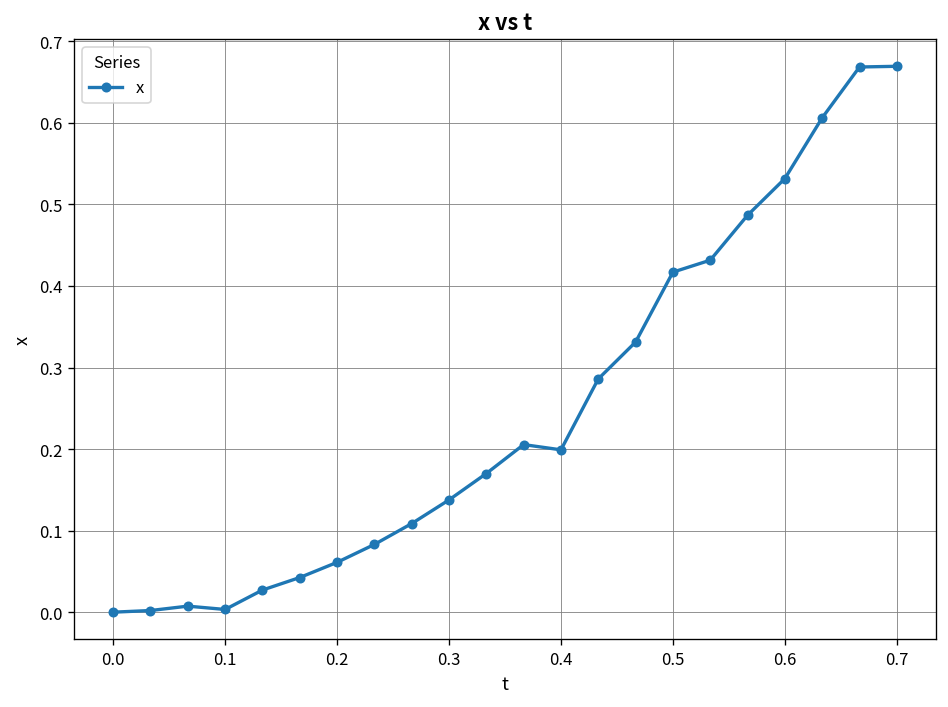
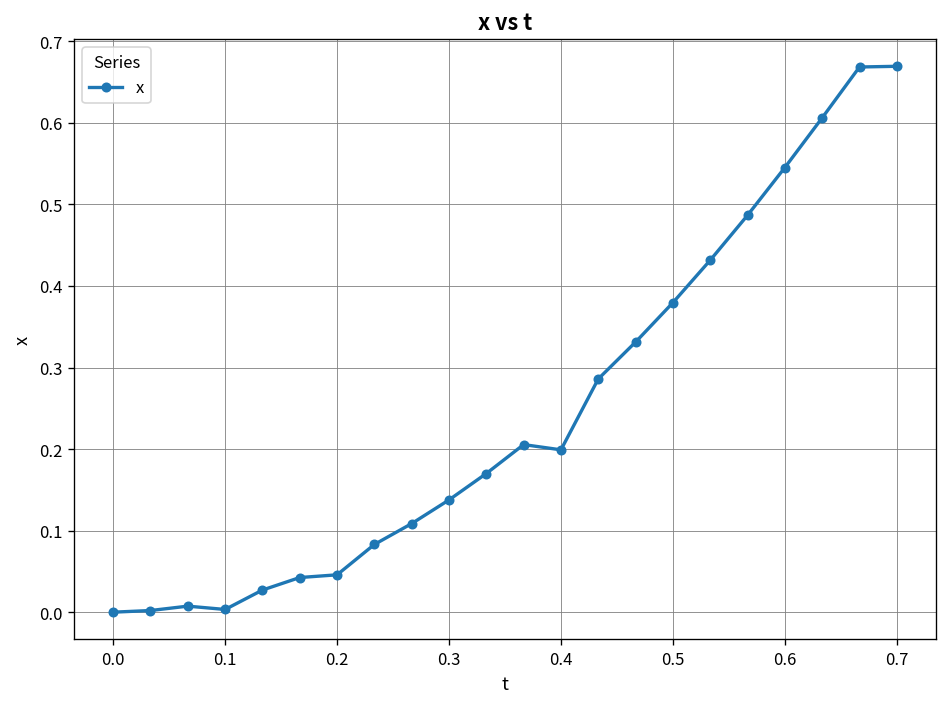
  {
    "0.0": 0.00,
    "0.1": 0.00,
-   "0.2": 0.06,
+   "0.2": 0.05,
    "0.3": 0.14,
    "0.4": 0.20,
-   "0.5": 0.42,
-   "0.6": 0.53,
+   "0.5": 0.38,
+   "0.6": 0.55,
    "0.7": 0.67
  }
